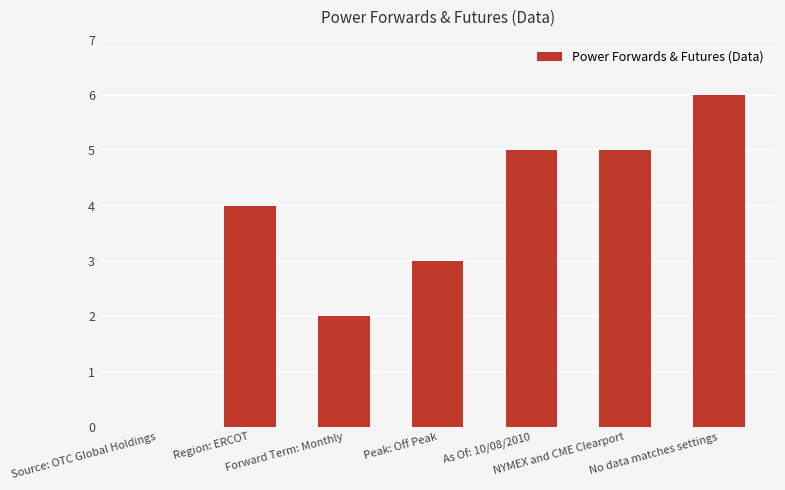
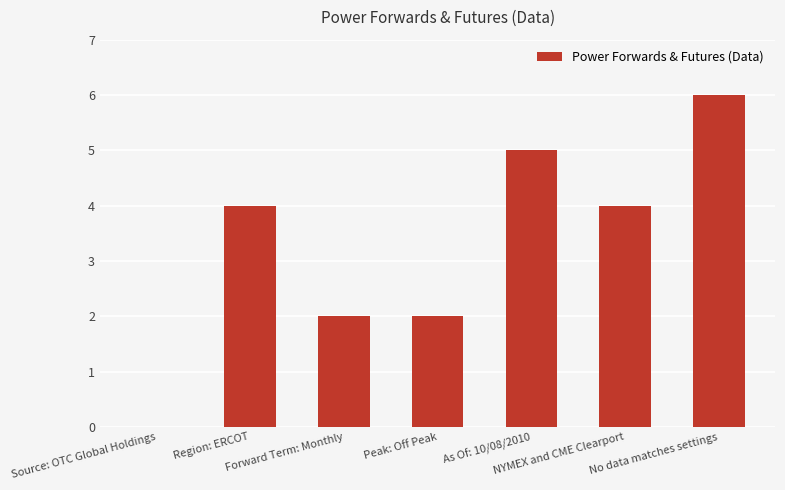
  {
    "Source: OTC Global Holdings": 0,
    "Region: ERCOT": 4,
    "Forward Term: Monthly": 2,
-   "Peak: Off Peak": 3,
+   "Peak: Off Peak": 2,
    "As Of: 10/08/2010": 5,
-   "NYMEX and CME Clearport": 5,
+   "NYMEX and CME Clearport": 4,
    "No data matches settings": 6
  }
